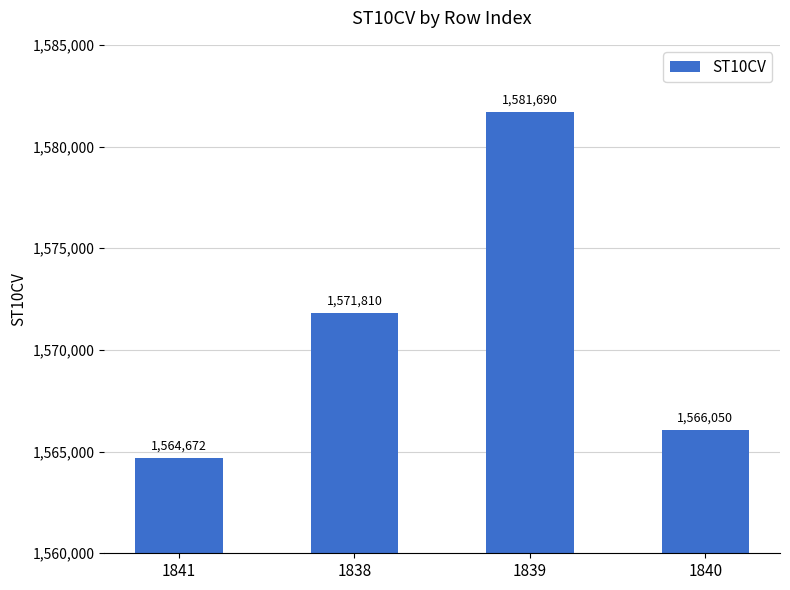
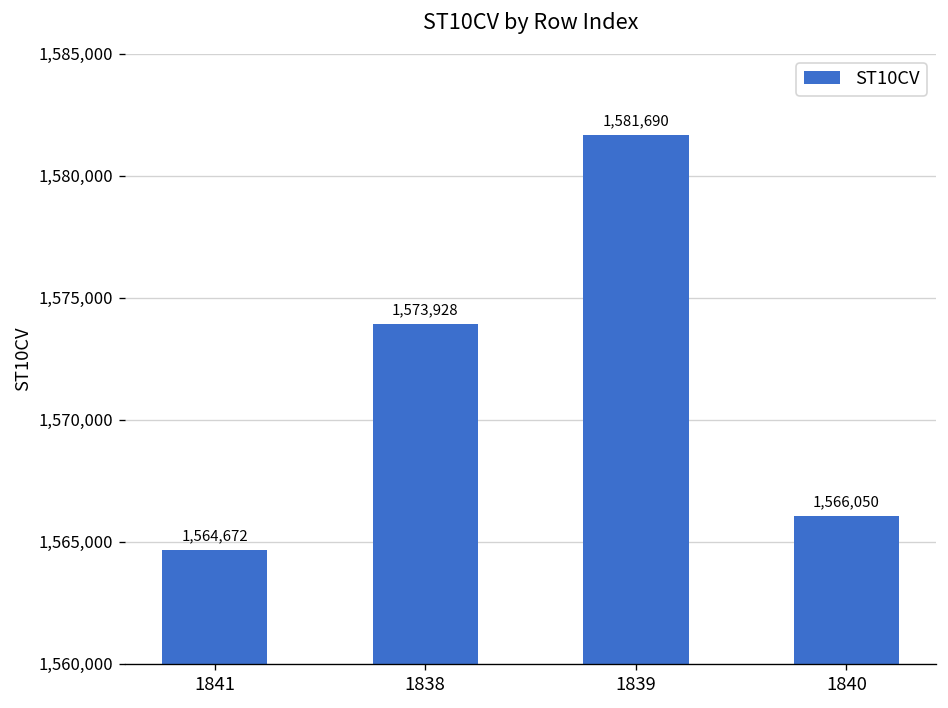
  {
    "1841": "1,564,672",
-   "1838": "1,571,810",
+   "1838": "1,573,928",
    "1839": "1,581,690",
    "1840": "1,566,050"
  }
